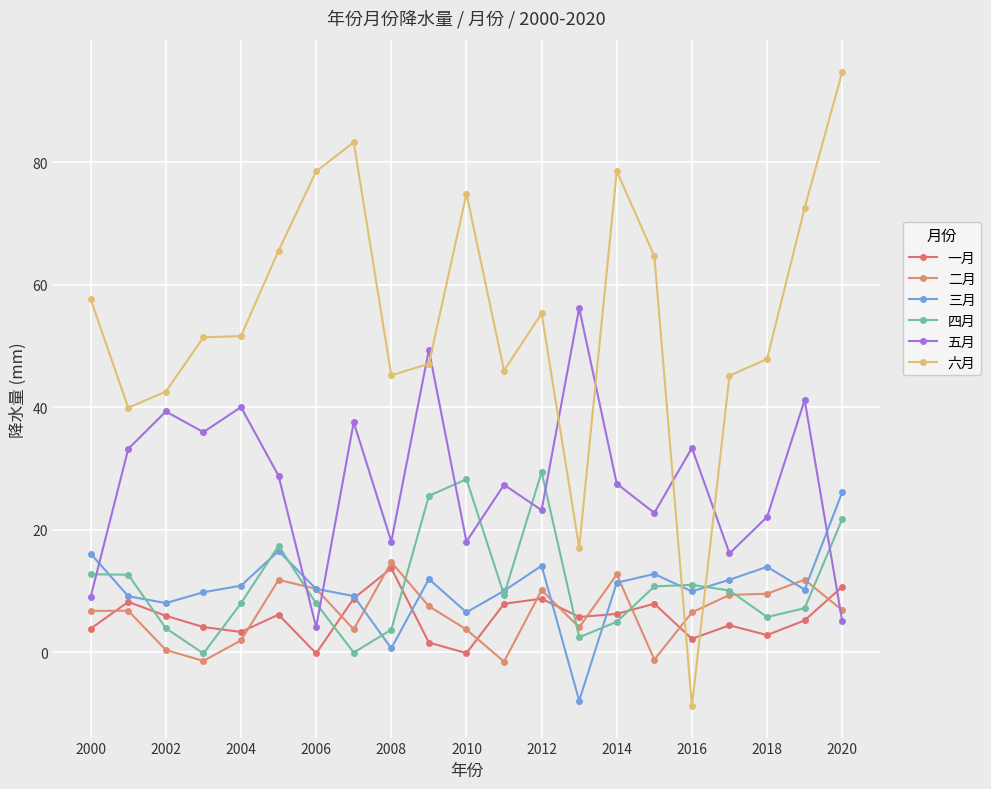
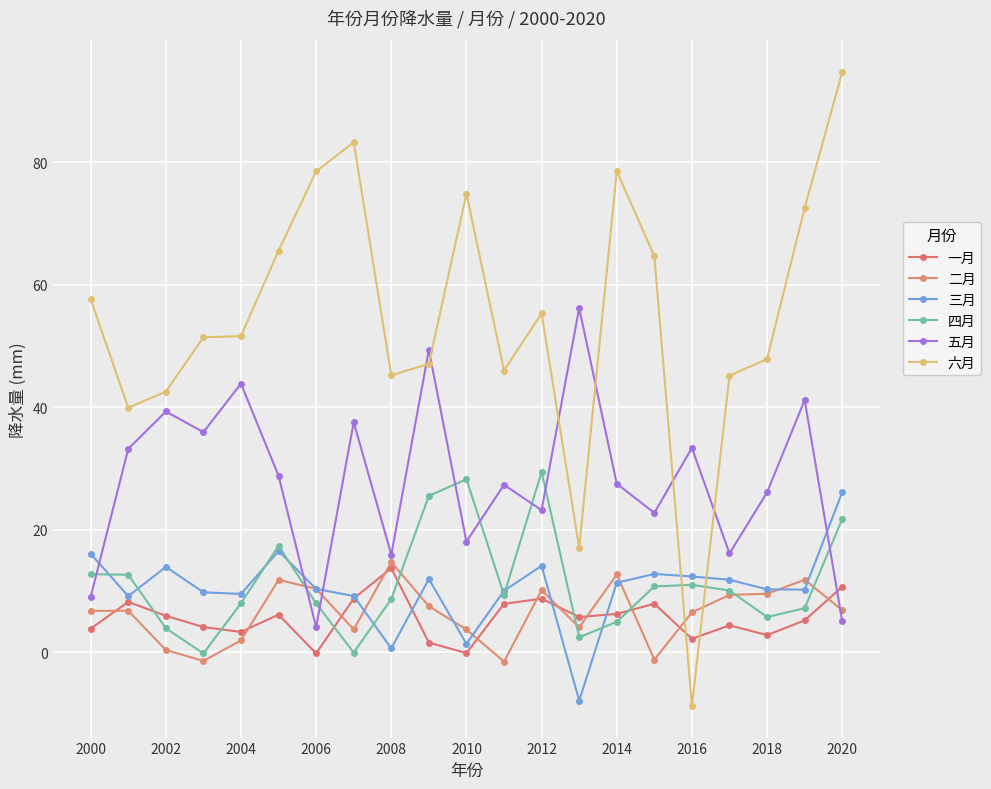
  {
    "三月": {
      "2000": 16,
-     "2002": 8,
-     "2004": 11,
+     "2002": 14,
+     "2004": 10,
      "2008": 1,
-     "2010": 7,
+     "2010": 1,
      "2012": 14,
      "2014": 11,
-     "2016": 10,
-     "2018": 14,
+     "2016": 12,
+     "2018": 10,
      "2020": 26
    },
    "四月": {
      "2000": 13,
      "2002": 4,
      "2004": 8,
      "2006": 8,
-     "2008": 4,
+     "2008": 9,
      "2010": 28,
      "2012": 29,
      "2014": 5,
      "2016": 11,
      "2018": 6,
      "2020": 22
    },
    "五月": {
      "2000": 9,
      "2002": 39,
-     "2004": 40,
+     "2004": 44,
      "2006": 4,
-     "2008": 18,
+     "2008": 16,
      "2010": 18,
      "2012": 23,
      "2014": 28,
      "2016": 33,
-     "2018": 22,
+     "2018": 26,
      "2020": 5
    }
  }
